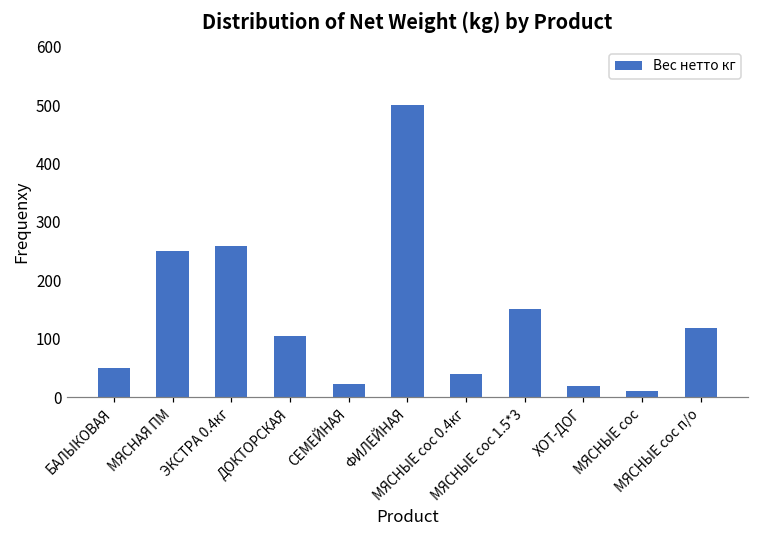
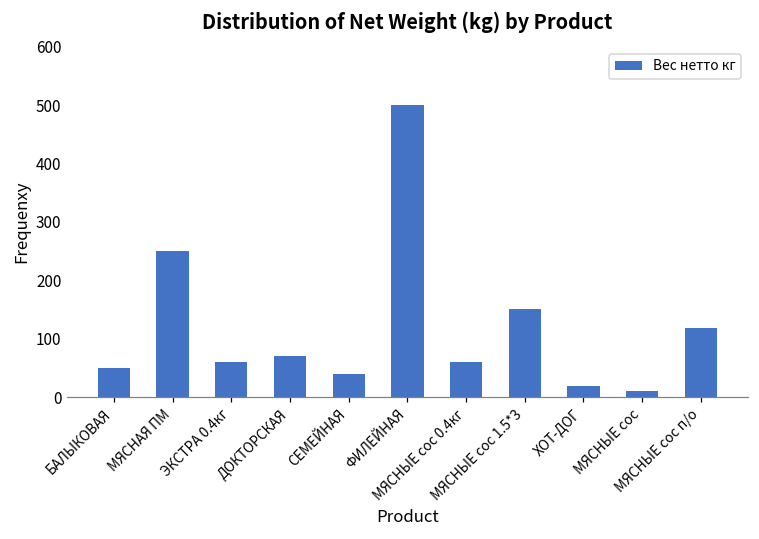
  {
    "БАЛЫКОВАЯ": 50,
    "МЯСНАЯ ПМ": 250,
-   "ЭКСТРА 0.4кг": 260,
-   "ДОКТОРСКАЯ": 110,
-   "СЕМЕЙНАЯ": 20,
+   "ЭКСТРА 0.4кг": 60,
+   "ДОКТОРСКАЯ": 70,
+   "СЕМЕЙНАЯ": 40,
    "ФИЛЕЙНАЯ": 500,
-   "МЯСНЫЕ сос 0.4кг": 40,
+   "МЯСНЫЕ сос 0.4кг": 60,
    "МЯСНЫЕ сос 1.5*3": 150,
    "ХОТ-ДОГ": 20,
    "МЯСНЫЕ сос": 10,
    "МЯСНЫЕ сос п/о": 120
  }
